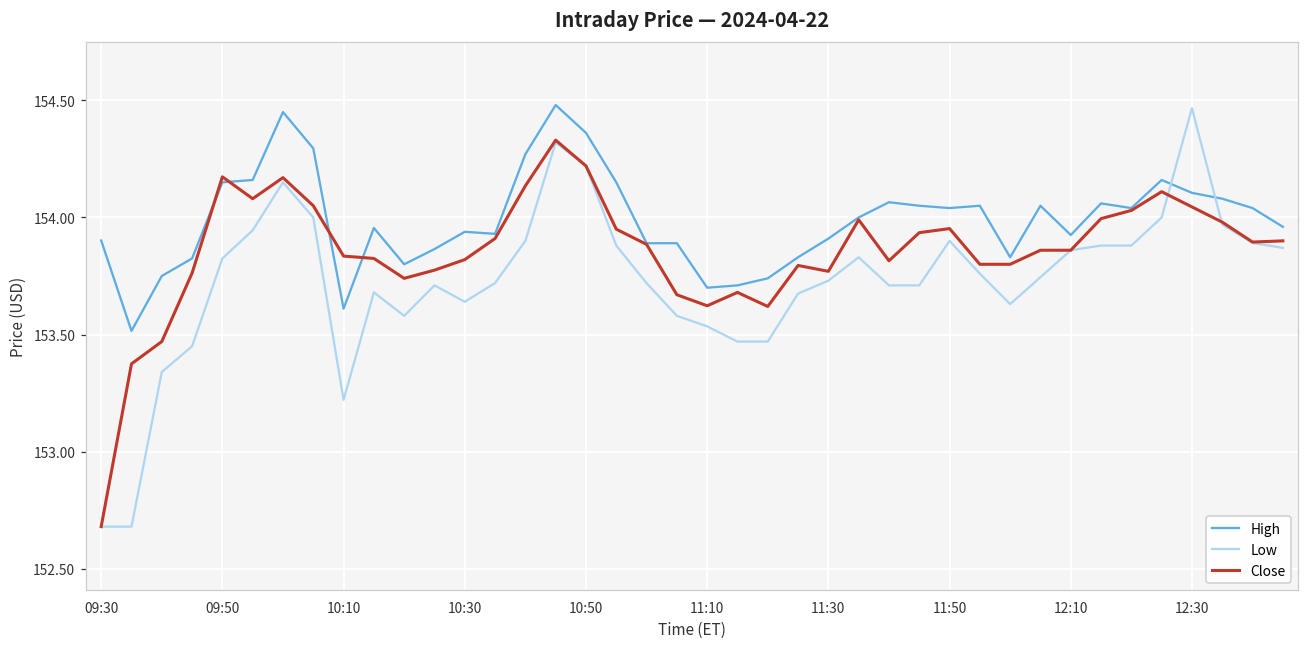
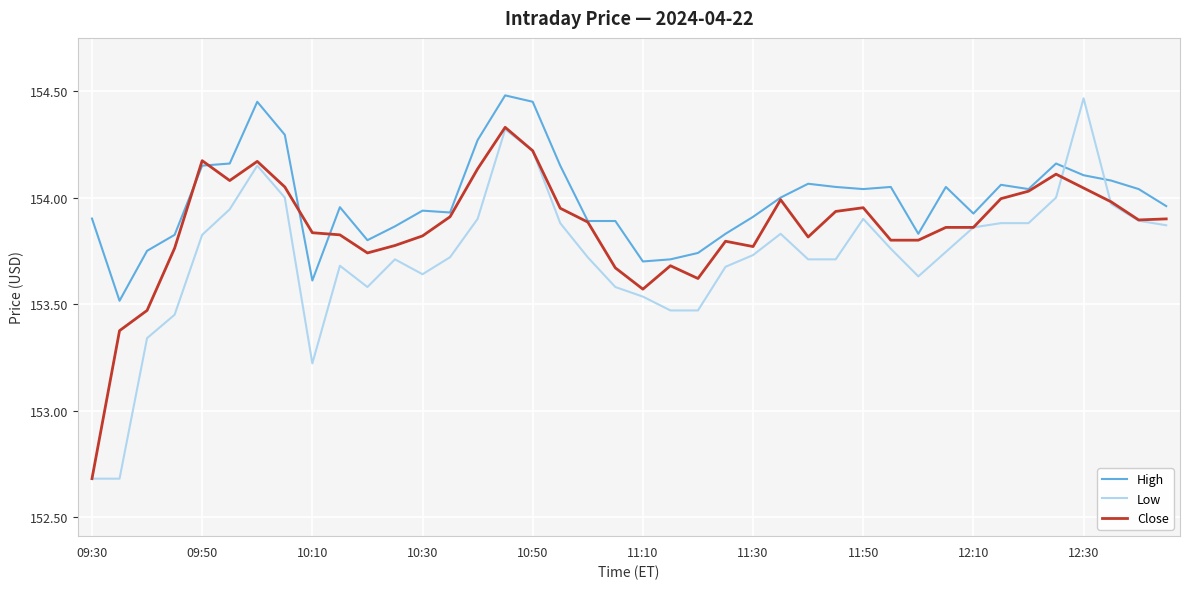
  {
    "High": {
      "09:30": 153.90,
      "09:50": 154.15,
      "10:10": 153.61,
      "10:30": 153.94,
-     "10:50": 154.36,
+     "10:50": 154.45,
      "11:10": 153.70,
      "11:30": 153.91,
      "11:50": 154.04,
      "12:10": 153.93,
      "12:30": 154.10
    },
    "Low": {
      "09:50": 153.82,
      "10:10": 153.22,
      "10:30": 153.64,
      "11:10": 153.54,
      "11:30": 153.73,
      "11:50": 153.90,
      "12:30": 154.47
    },
    "Close": {
      "09:50": 154.17,
      "10:10": 153.84,
      "10:30": 153.82,
-     "11:10": 153.62,
+     "11:10": 153.57,
      "11:30": 153.77,
      "11:50": 153.95,
      "12:30": 154.04
    }
  }
